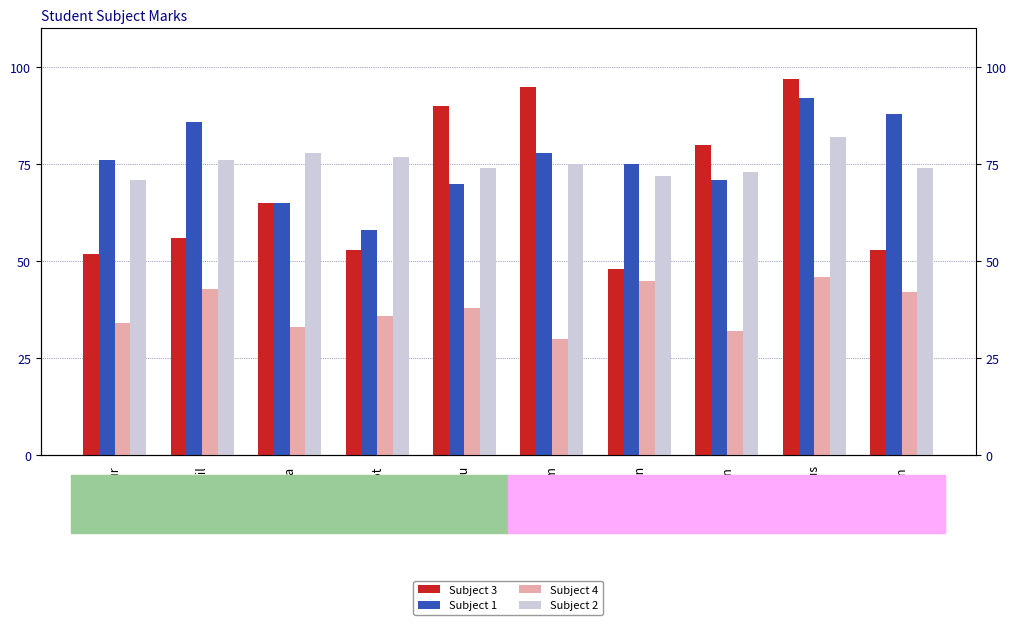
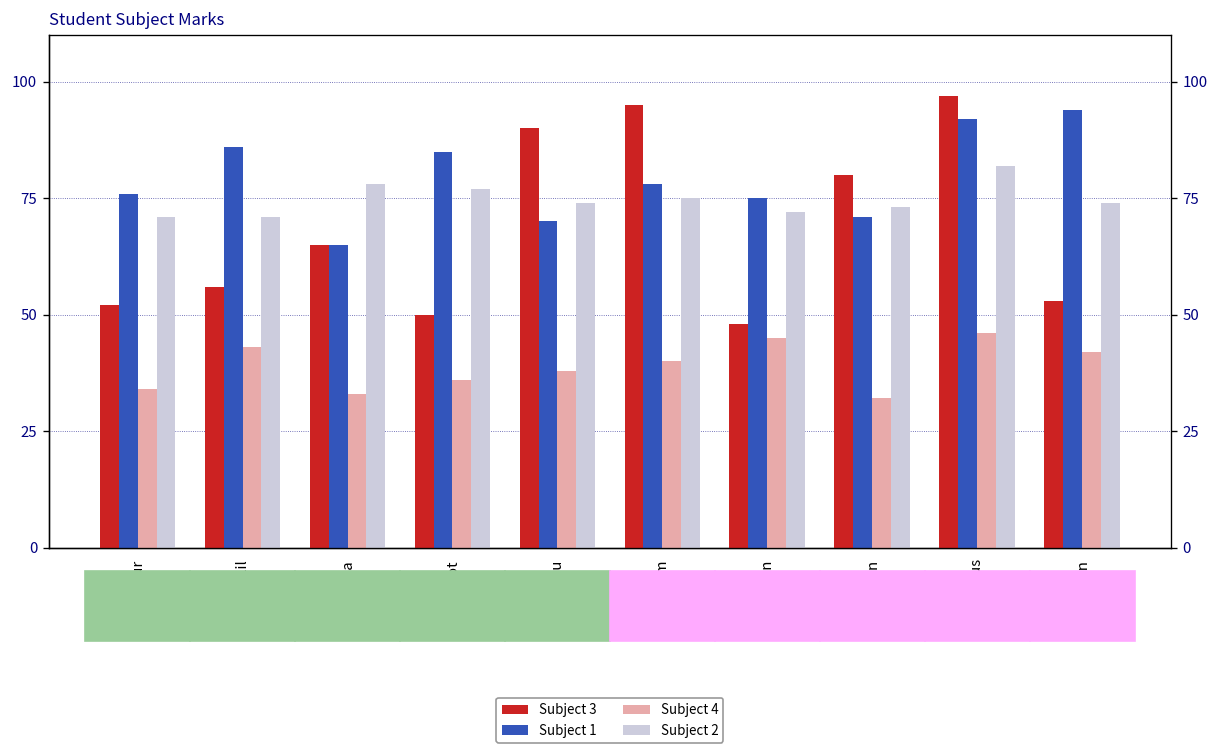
  {
    "Subject 3": {
      "Gofur": 52,
      "Jolil": 56,
      "Panna": 65,
-     "Liakot": 53,
+     "Liakot": 50,
      "Topu": 90,
      "Taslim": 95,
      "Osman": 48,
      "Limon": 80,
      "Yonus": 97,
      "Hasan": 53
    },
    "Subject 1": {
      "Gofur": 76,
      "Jolil": 86,
      "Panna": 65,
-     "Liakot": 58,
+     "Liakot": 85,
      "Topu": 70,
      "Taslim": 78,
      "Osman": 75,
      "Limon": 71,
      "Yonus": 92,
-     "Hasan": 88
+     "Hasan": 94
    },
    "Subject 4": {
      "Gofur": 34,
      "Jolil": 43,
      "Panna": 33,
      "Liakot": 36,
      "Topu": 38,
-     "Taslim": 30,
+     "Taslim": 40,
      "Osman": 45,
      "Limon": 32,
      "Yonus": 46,
      "Hasan": 42
    },
    "Subject 2": {
      "Gofur": 71,
-     "Jolil": 76,
+     "Jolil": 71,
      "Panna": 78,
      "Liakot": 77,
      "Topu": 74,
      "Taslim": 75,
      "Osman": 72,
      "Limon": 73,
      "Yonus": 82,
      "Hasan": 74
    }
  }
